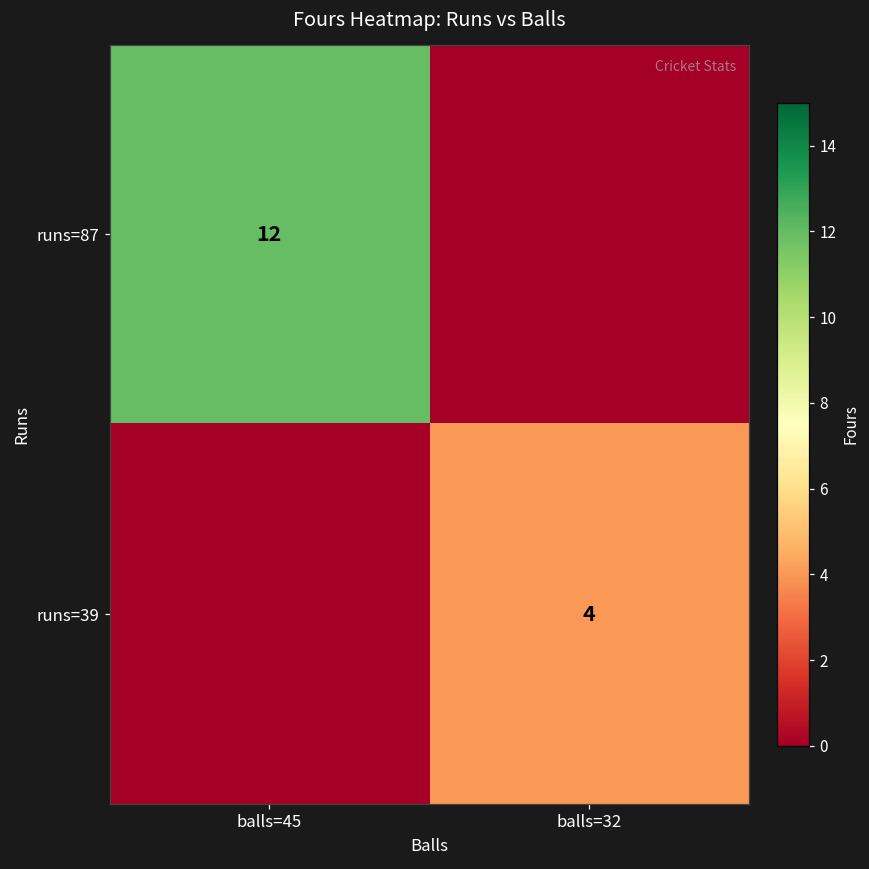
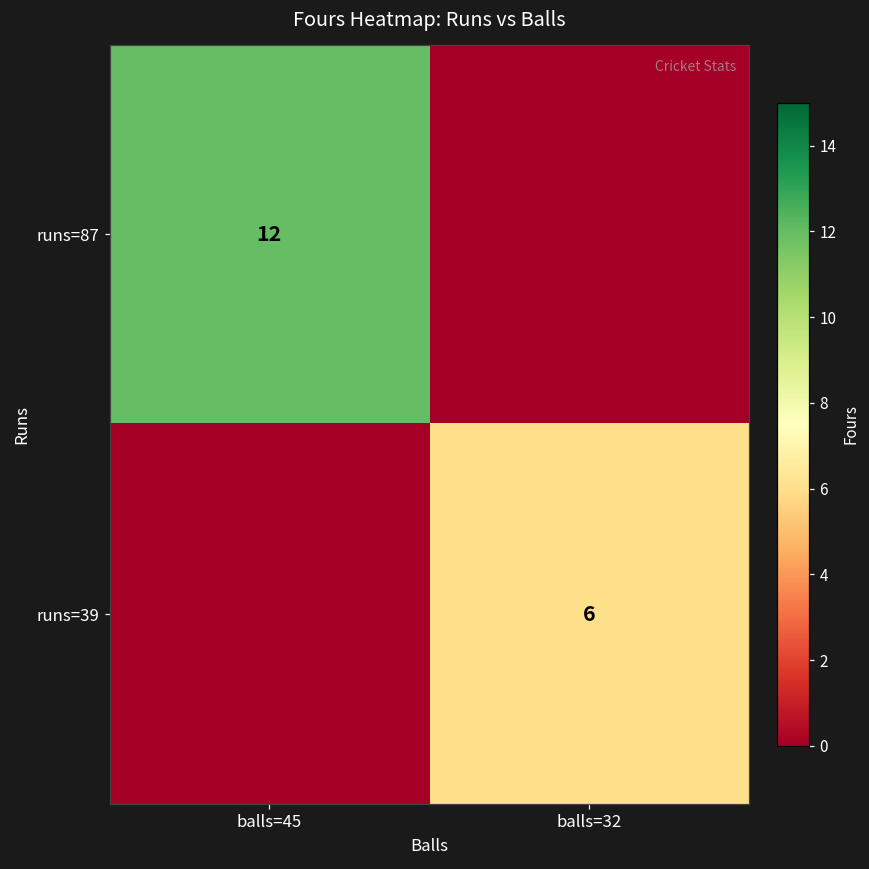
  {
    "runs=87": {
      "balls=45": 12
    },
    "runs=39": {
-     "balls=32": 4
+     "balls=32": 6
    }
  }
